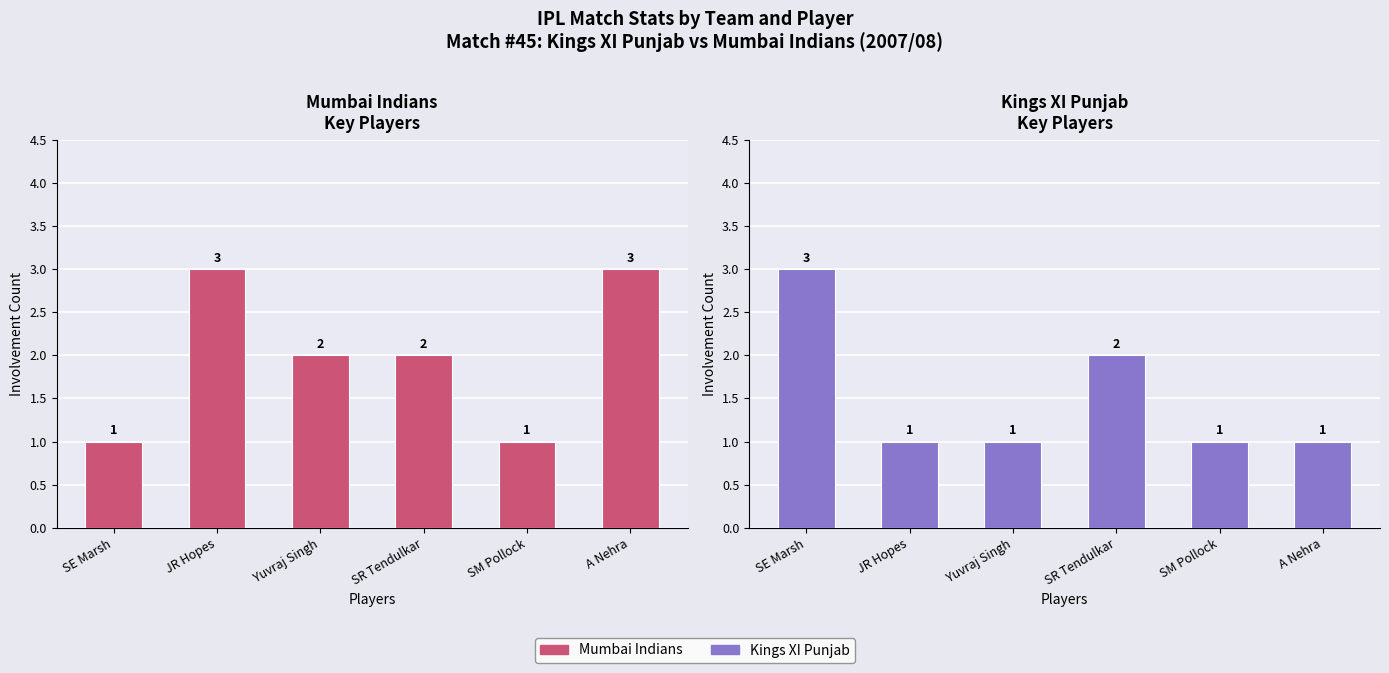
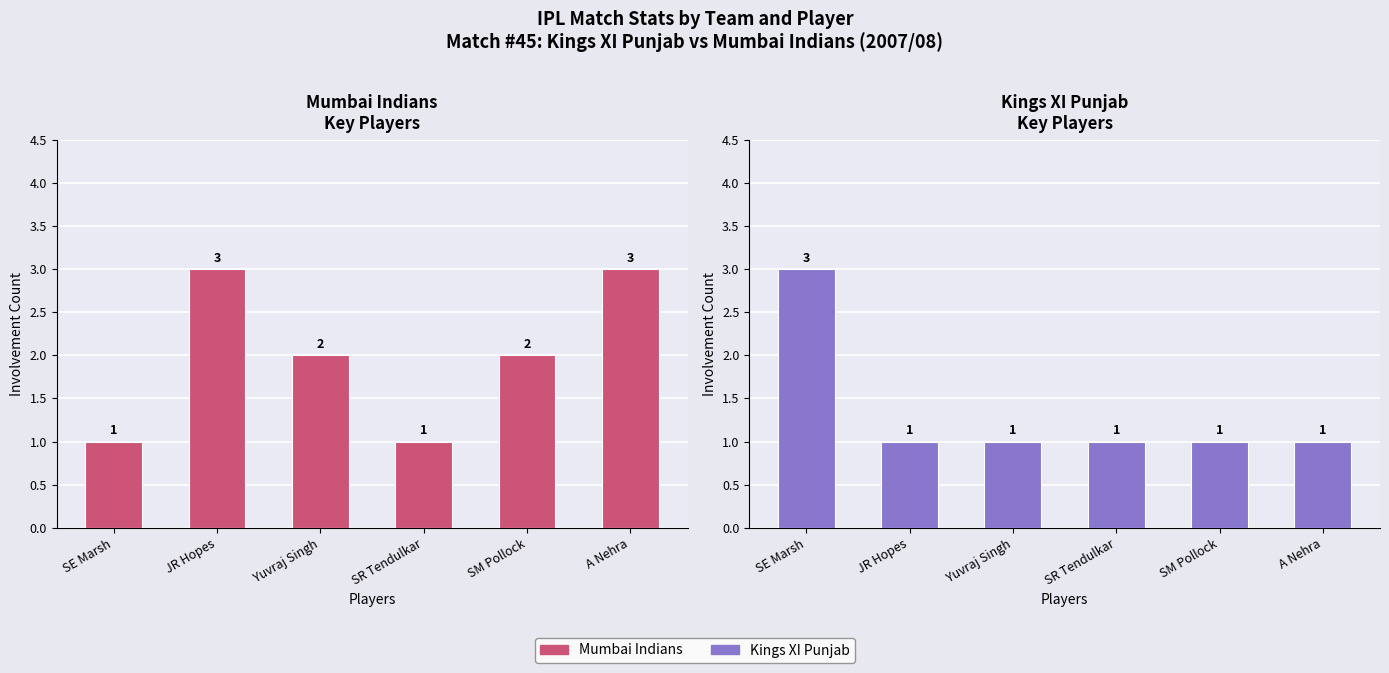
  {
    "Mumbai Indians Key Players": {
      "SE Marsh": 1,
      "JR Hopes": 3,
      "Yuvraj Singh": 2,
-     "SR Tendulkar": 2,
-     "SM Pollock": 1,
+     "SR Tendulkar": 1,
+     "SM Pollock": 2,
      "A Nehra": 3
    },
    "Kings XI Punjab Key Players": {
      "SE Marsh": 3,
      "JR Hopes": 1,
      "Yuvraj Singh": 1,
-     "SR Tendulkar": 2,
+     "SR Tendulkar": 1,
      "SM Pollock": 1,
      "A Nehra": 1
    }
  }
